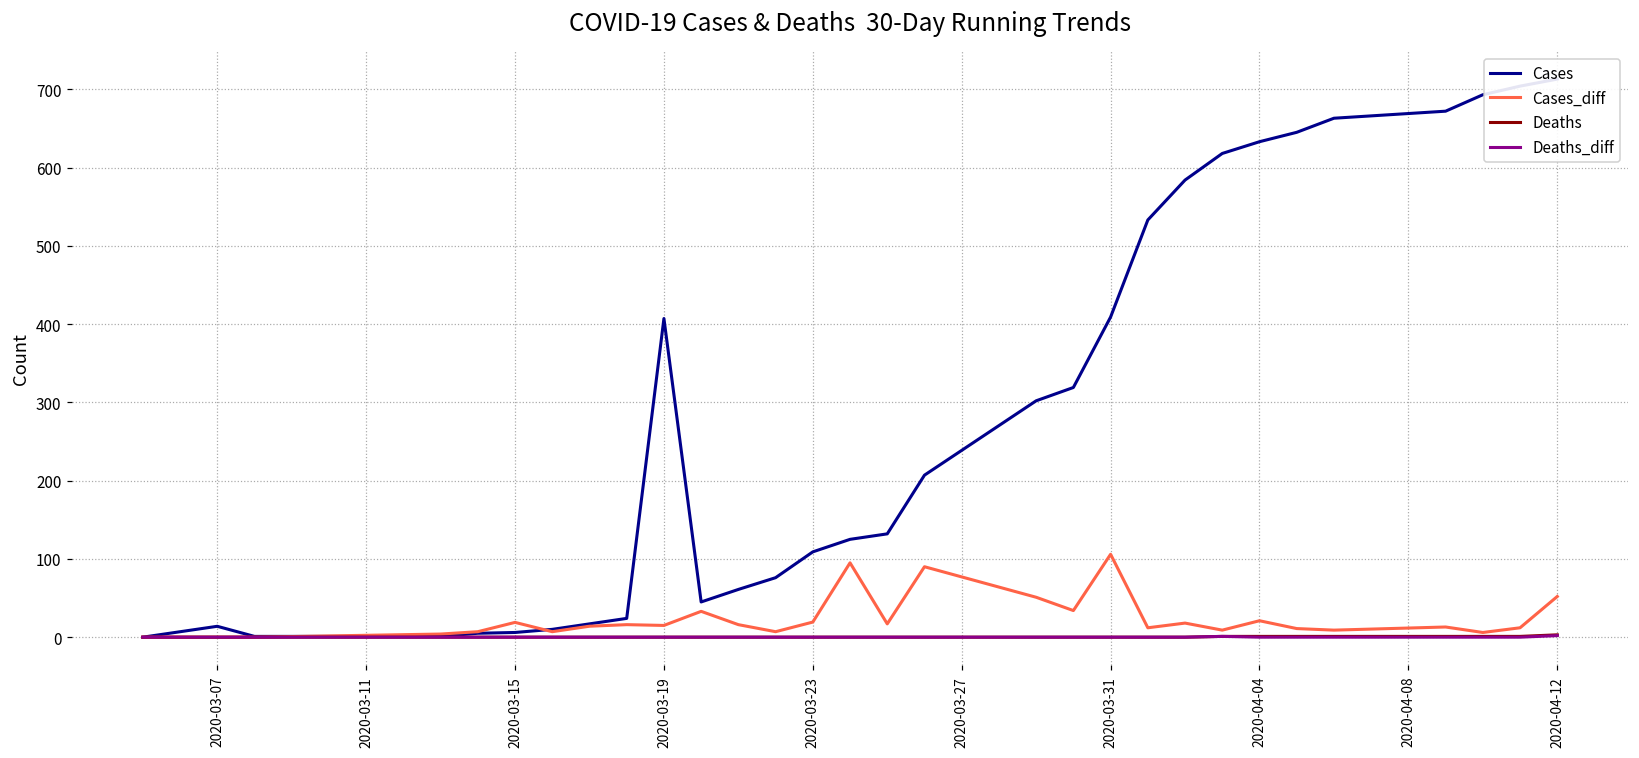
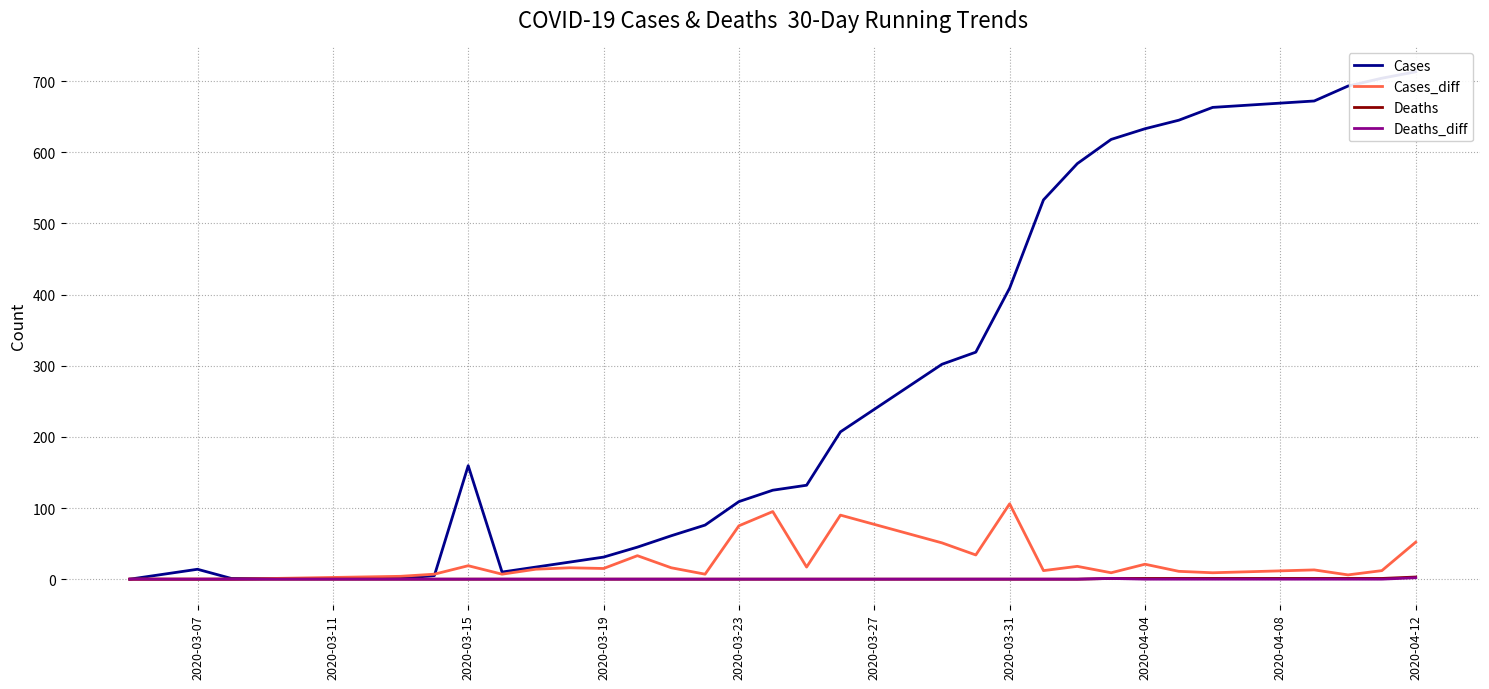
  {
    "Cases": {
      "2020-03-07": 10,
-     "2020-03-15": 10,
-     "2020-03-19": 410,
+     "2020-03-15": 160,
+     "2020-03-19": 30,
      "2020-03-23": 110,
      "2020-03-31": 410,
      "2020-04-04": 630
    },
    "Cases_diff": {
      "2020-03-15": 20,
      "2020-03-19": 20,
-     "2020-03-23": 20,
+     "2020-03-23": 80,
      "2020-03-31": 110,
      "2020-04-04": 20,
      "2020-04-12": 50
    }
  }
